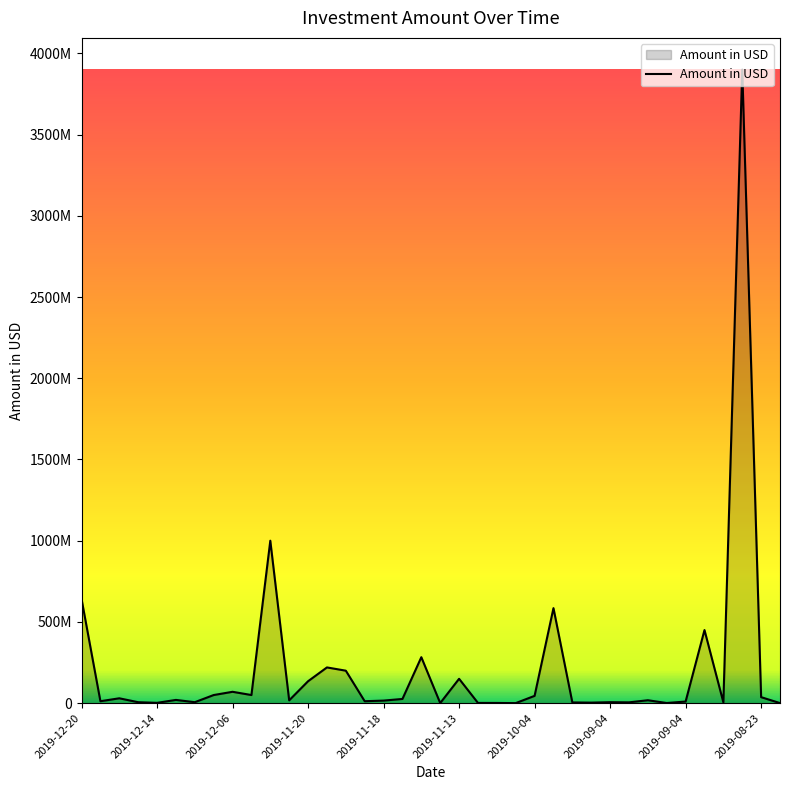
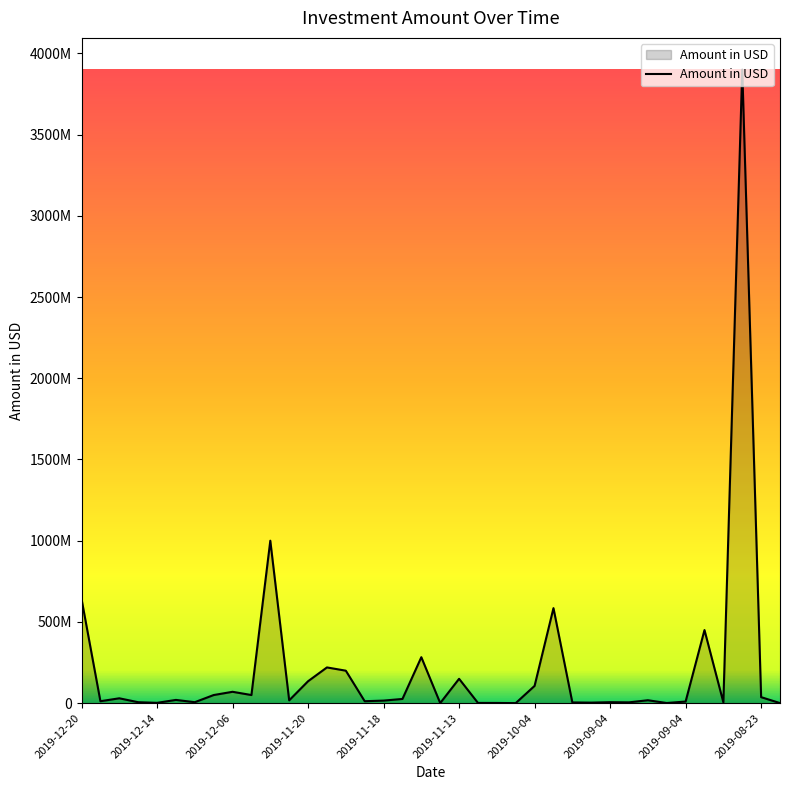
  {
    "2019-12-20": 640000000,
    "2019-12-14": 0,
    "2019-12-06": 70000000,
-   "2019-10-04": 50000000
+   "2019-10-04": 110000000
  }
